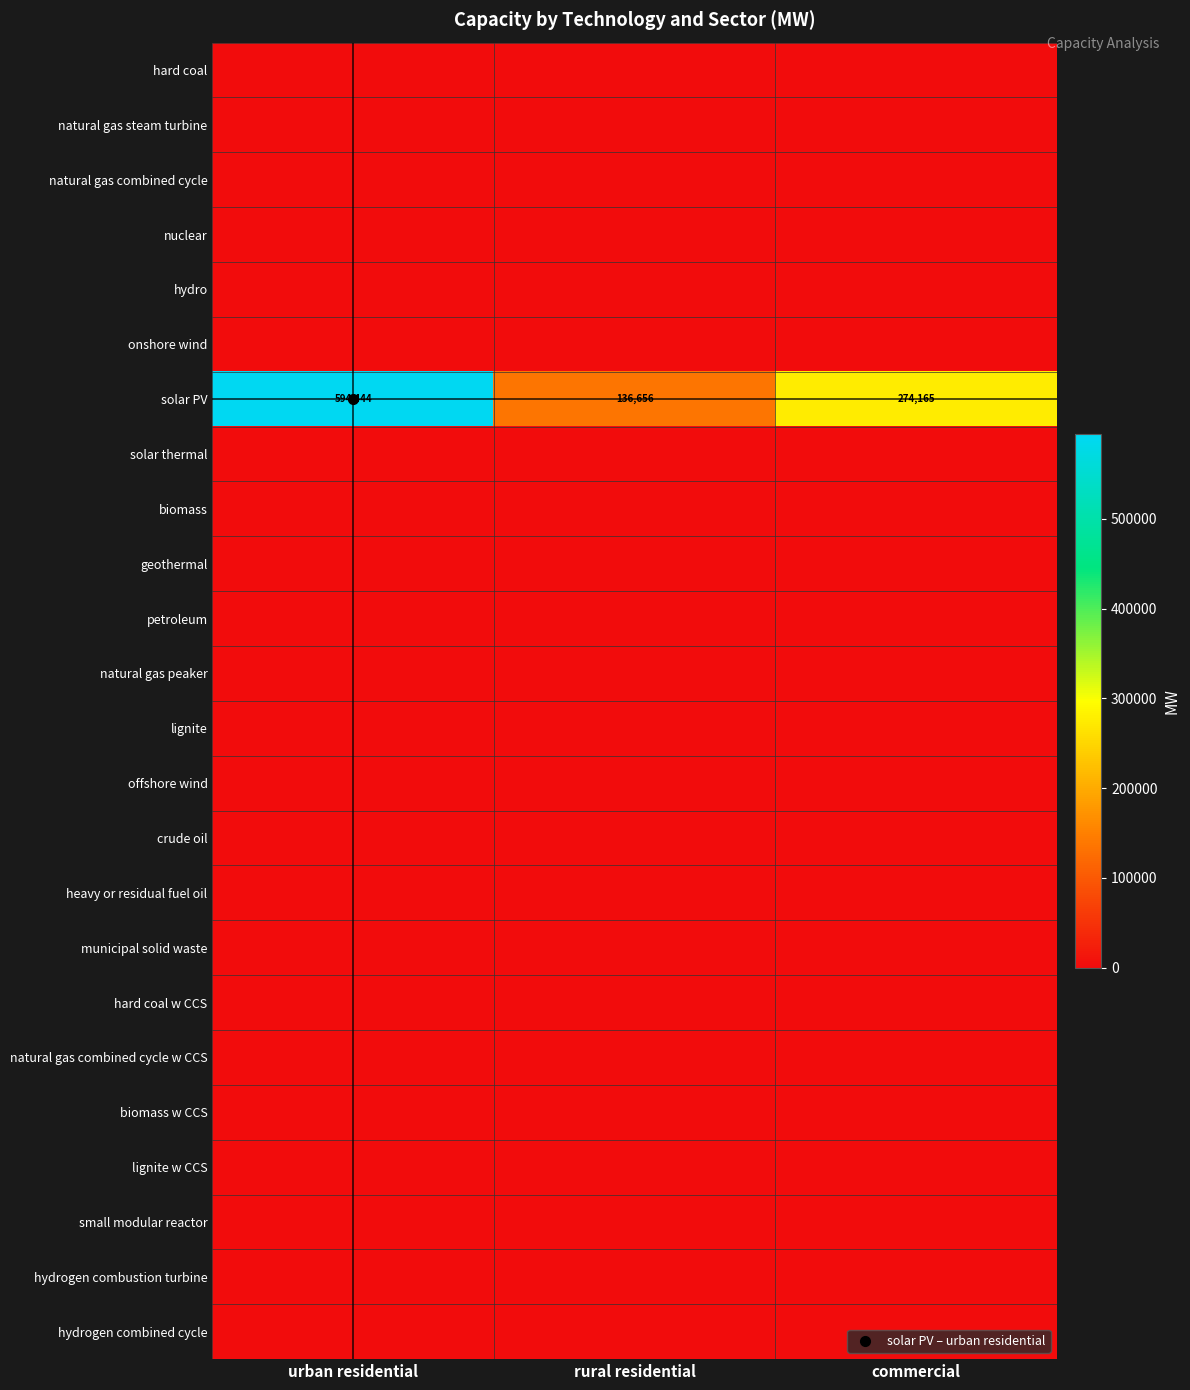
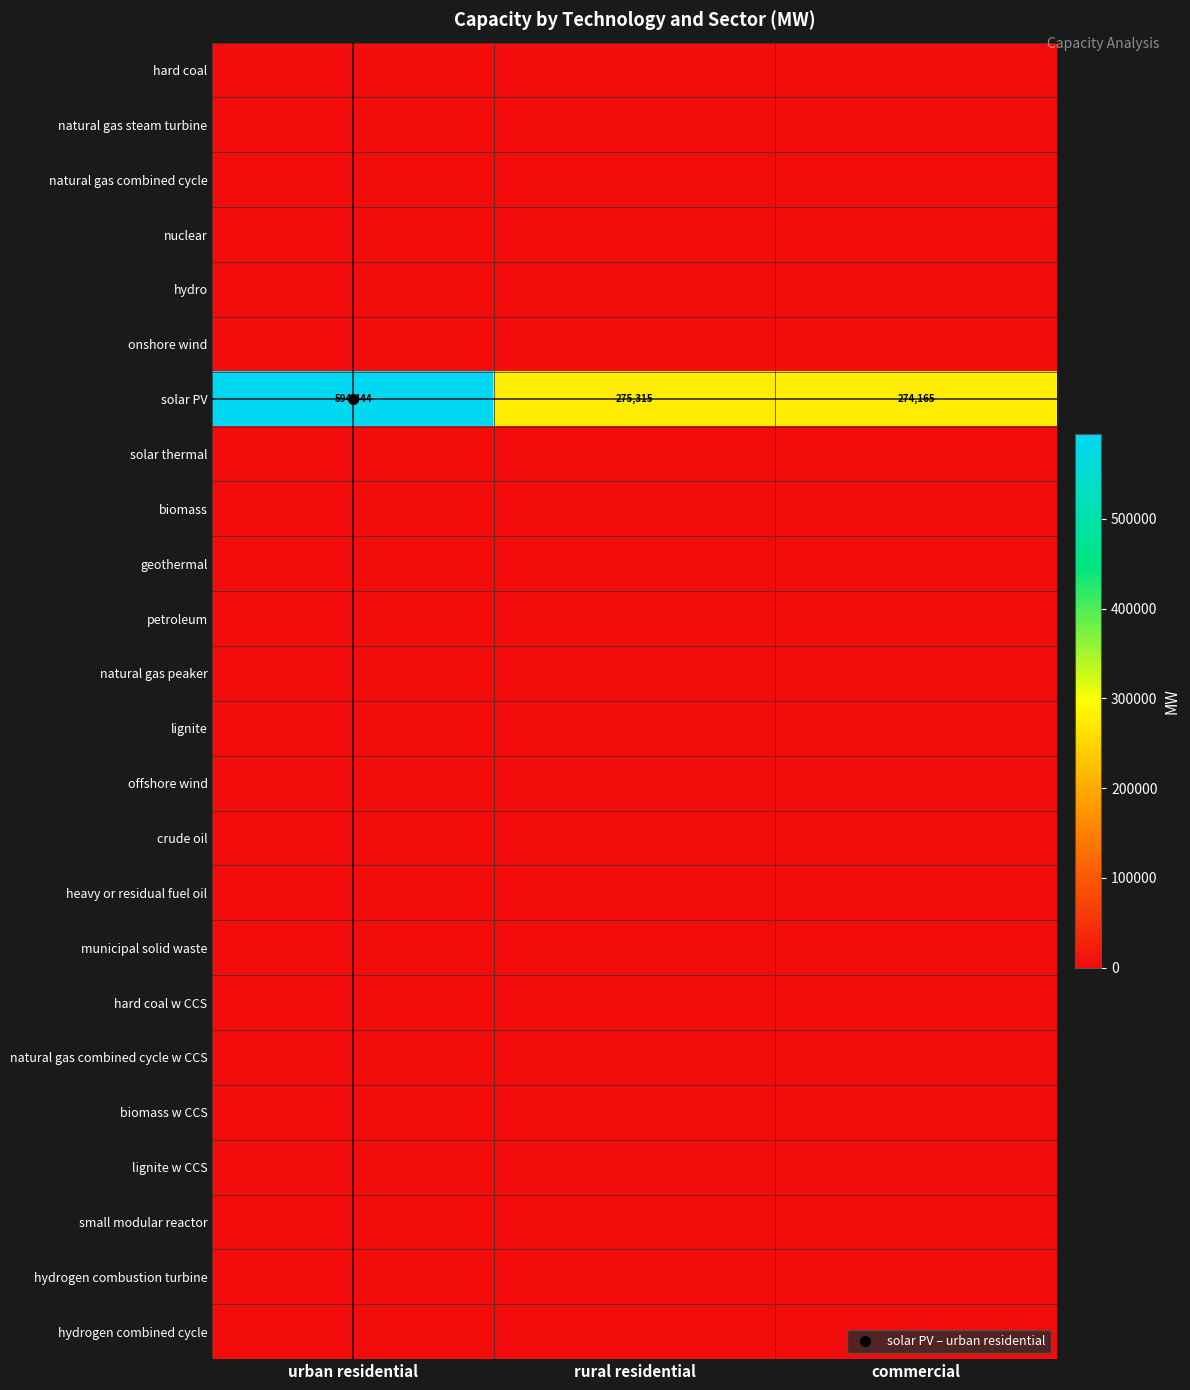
  {
    "solar PV": {
-     "rural residential": "136,656",
+     "rural residential": "275,315",
      "commercial": "274,165"
    }
  }
